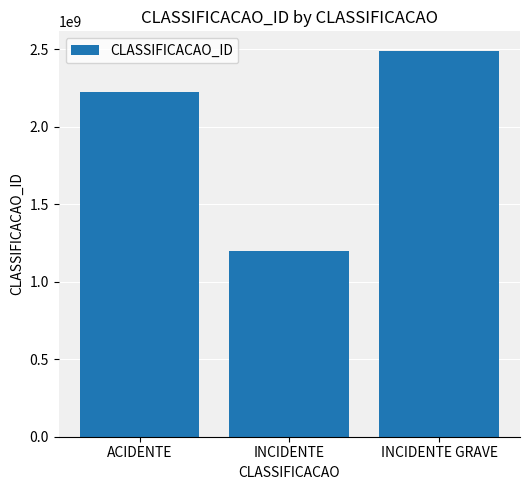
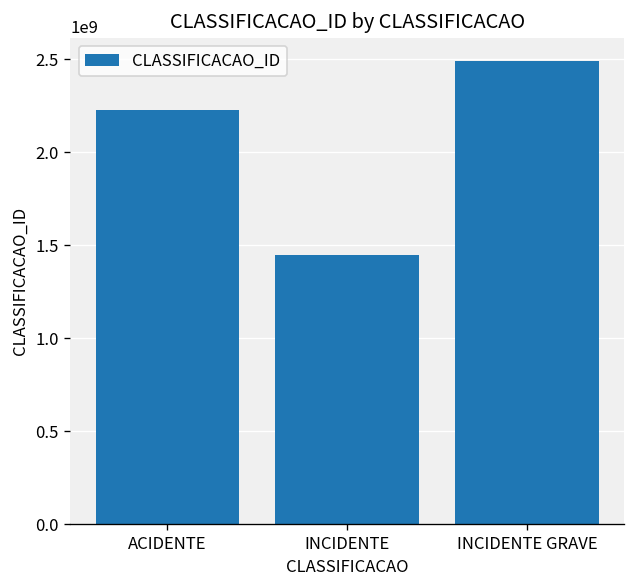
  {
    "ACIDENTE": 2230000000,
-   "INCIDENTE": 1200000000,
+   "INCIDENTE": 1450000000,
    "INCIDENTE GRAVE": 2490000000
  }
